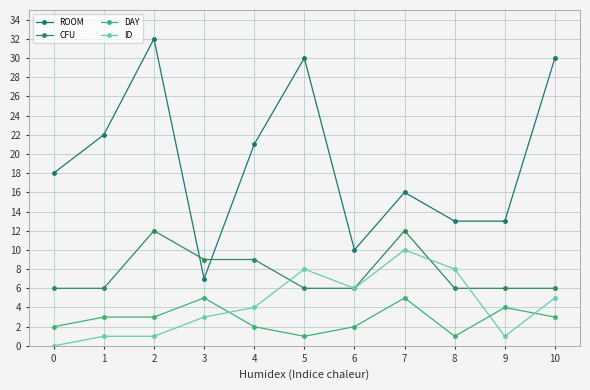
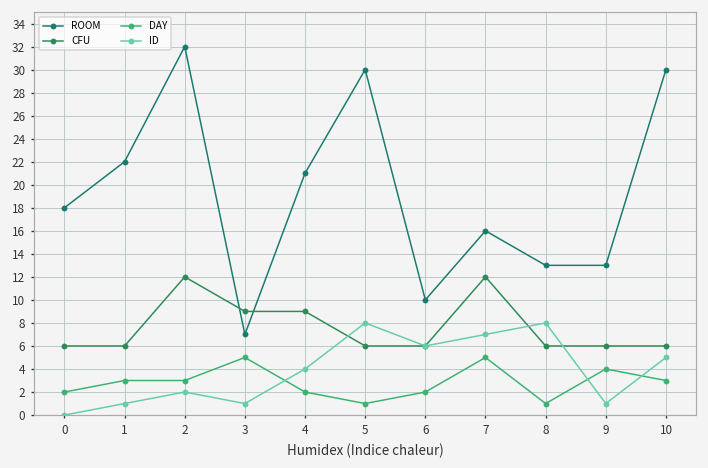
  {
    "ID": {
      "0": 0,
      "1": 1,
-     "2": 1,
-     "3": 3,
+     "2": 2,
+     "3": 1,
      "4": 4,
      "5": 8,
-     "7": 10,
+     "7": 7,
      "8": 8,
      "9": 1,
      "10": 5
    }
  }
